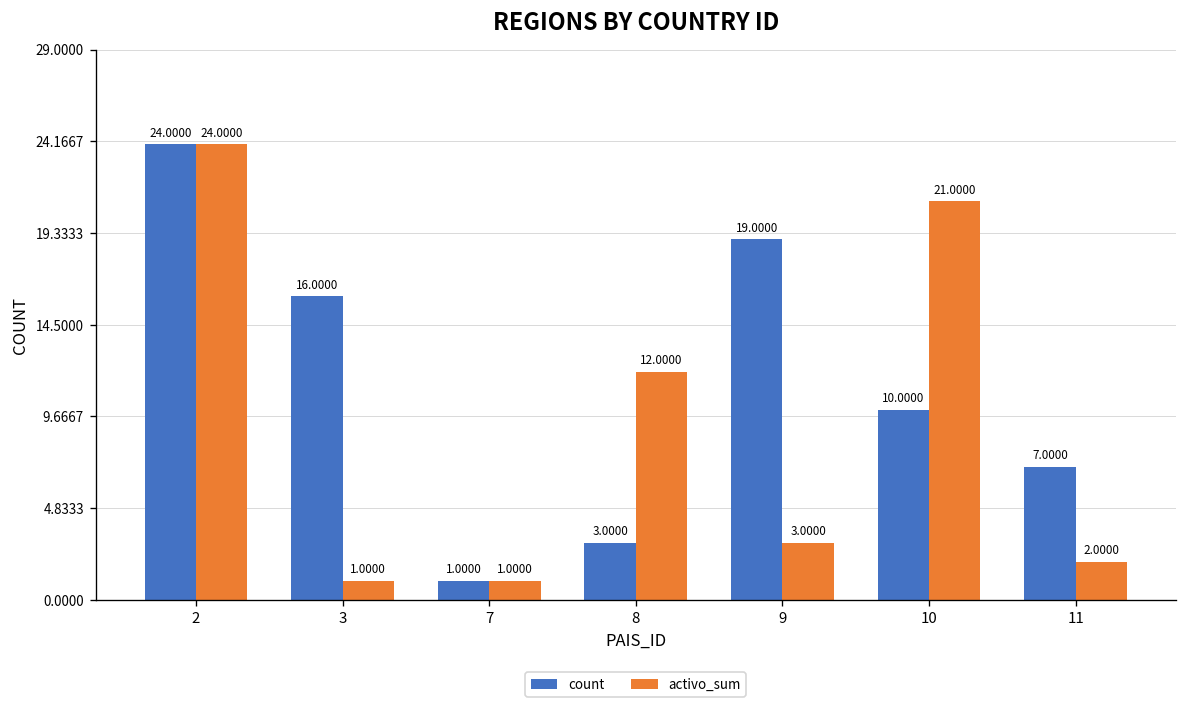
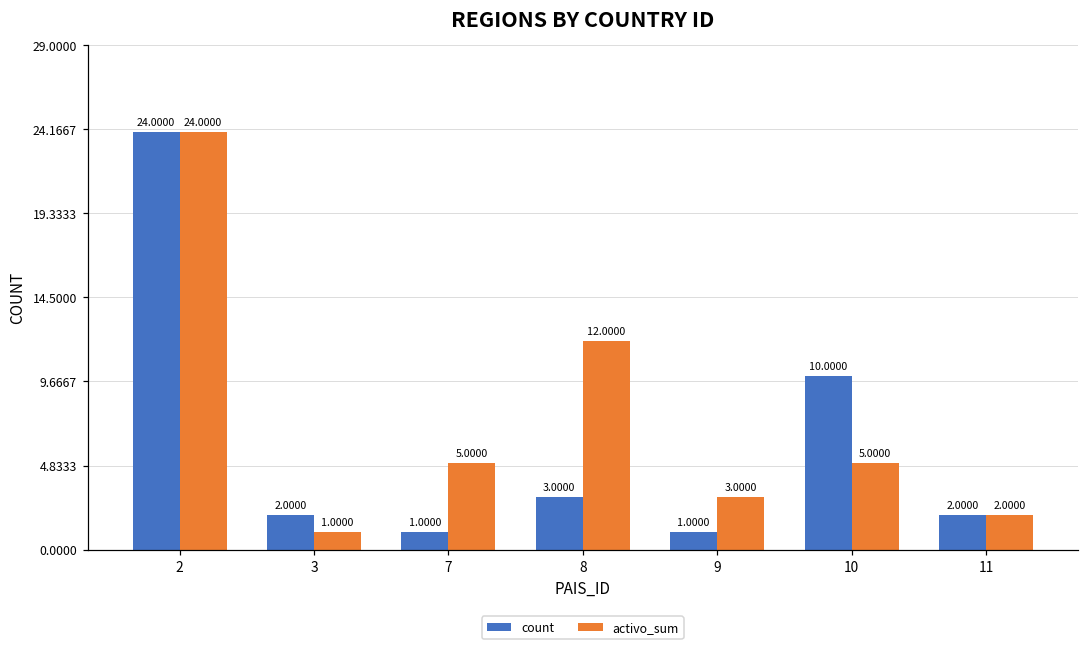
  {
    "count": {
      "2": 24.0000,
-     "3": 16.0000,
+     "3": 2.0000,
      "7": 1.0000,
      "8": 3.0000,
-     "9": 19.0000,
+     "9": 1.0000,
      "10": 10.0000,
-     "11": 7.0000
+     "11": 2.0000
    },
    "activo_sum": {
      "2": 24.0000,
      "3": 1.0000,
-     "7": 1.0000,
+     "7": 5.0000,
      "8": 12.0000,
      "9": 3.0000,
-     "10": 21.0000,
+     "10": 5.0000,
      "11": 2.0000
    }
  }
